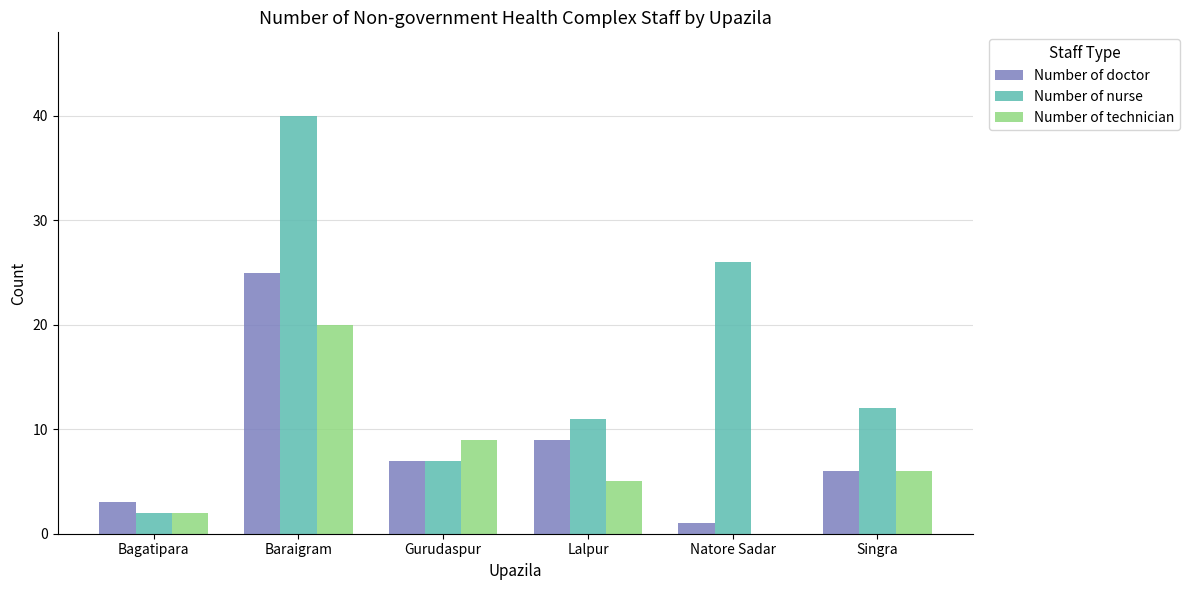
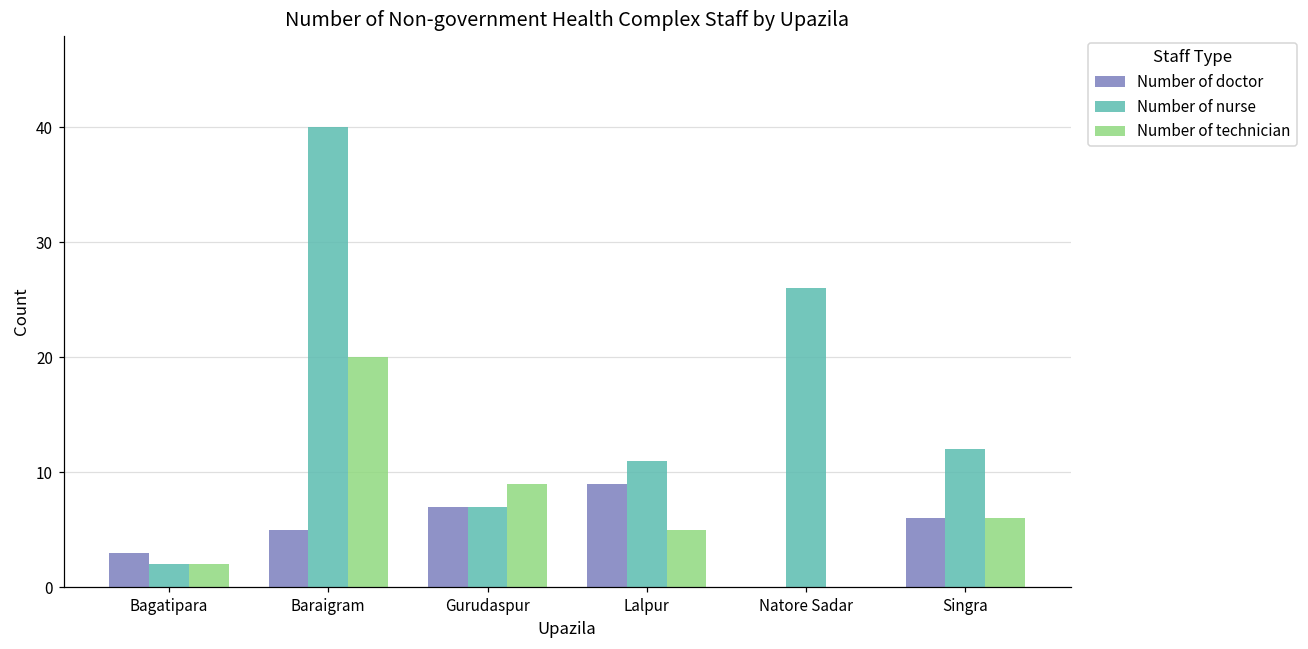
  {
    "Number of doctor": {
      "Bagatipara": 3,
-     "Baraigram": 25,
+     "Baraigram": 5,
      "Gurudaspur": 7,
      "Lalpur": 9,
-     "Natore Sadar": 1,
+     "Natore Sadar": 0,
      "Singra": 6
    },
    "Number of nurse": {
      "Bagatipara": 2,
      "Baraigram": 40,
      "Gurudaspur": 7,
      "Lalpur": 11,
      "Natore Sadar": 26,
      "Singra": 12
    },
    "Number of technician": {
      "Bagatipara": 2,
      "Baraigram": 20,
      "Gurudaspur": 9,
      "Lalpur": 5,
      "Natore Sadar": 0,
      "Singra": 6
    }
  }
